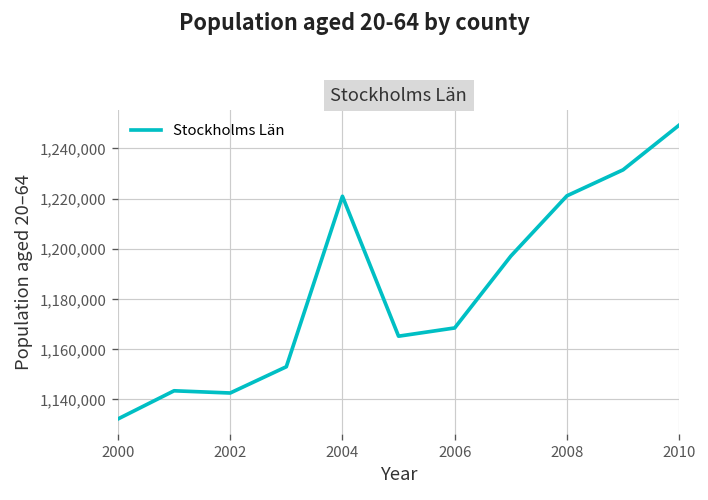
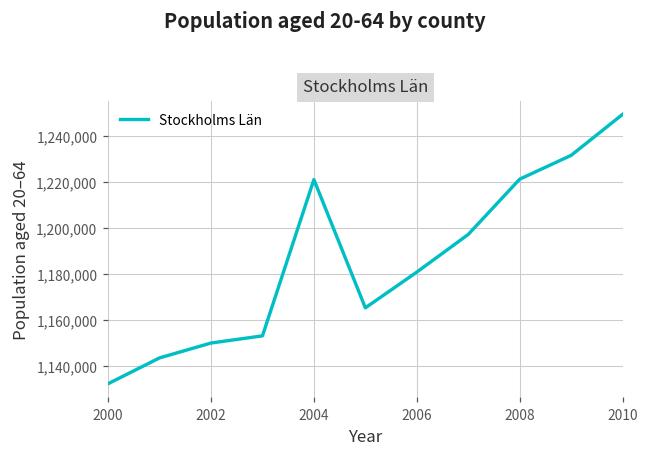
  {
    "2000": "1,132,000",
-   "2002": "1,143,000",
+   "2002": "1,150,000",
    "2004": "1,221,000",
-   "2006": "1,168,000",
+   "2006": "1,181,000",
    "2008": "1,221,000",
    "2010": "1,249,000"
  }
